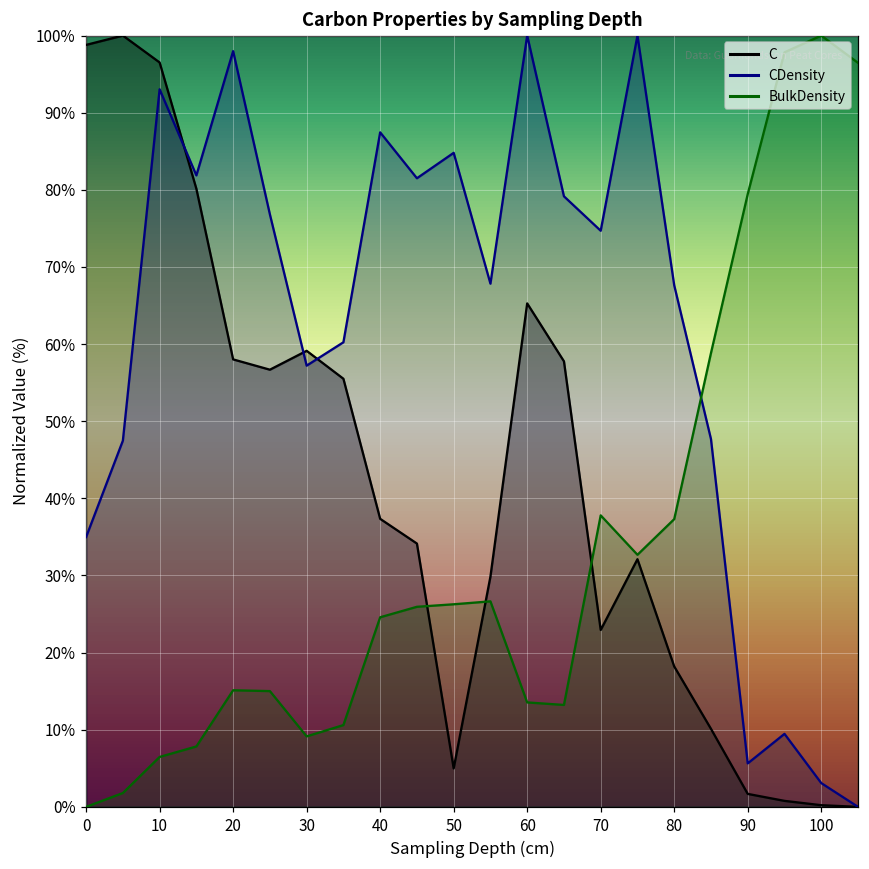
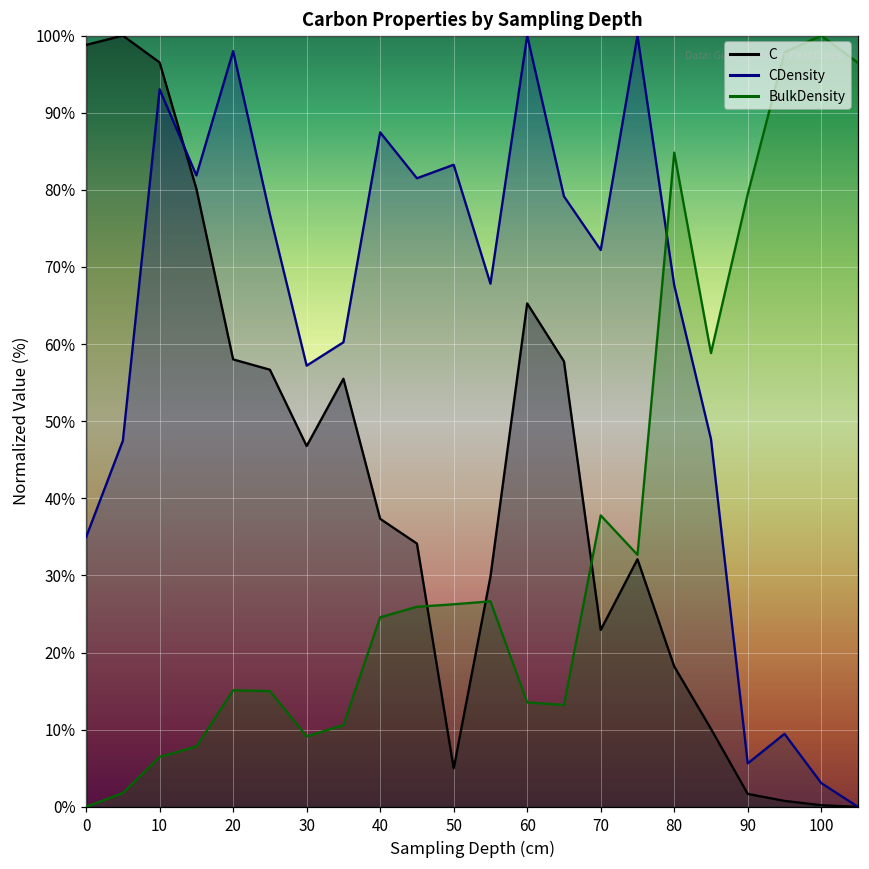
  {
    "C": {
      "0": "99%",
      "10": "97%",
      "20": "58%",
-     "30": "59%",
+     "30": "47%",
      "40": "37%",
      "50": "5%",
      "60": "65%",
      "70": "23%",
      "80": "18%",
      "90": "2%",
      "100": "0%"
    },
    "CDensity": {
      "0": "35%",
      "10": "93%",
      "20": "98%",
      "30": "57%",
      "40": "87%",
-     "50": "85%",
+     "50": "83%",
      "60": "100%",
-     "70": "75%",
+     "70": "72%",
      "80": "68%",
      "90": "6%",
      "100": "3%"
    },
    "BulkDensity": {
      "0": "0%",
      "10": "6%",
      "20": "15%",
      "30": "9%",
      "40": "25%",
      "50": "26%",
      "60": "14%",
      "70": "38%",
-     "80": "37%",
+     "80": "85%",
      "90": "79%",
      "100": "100%"
    }
  }
